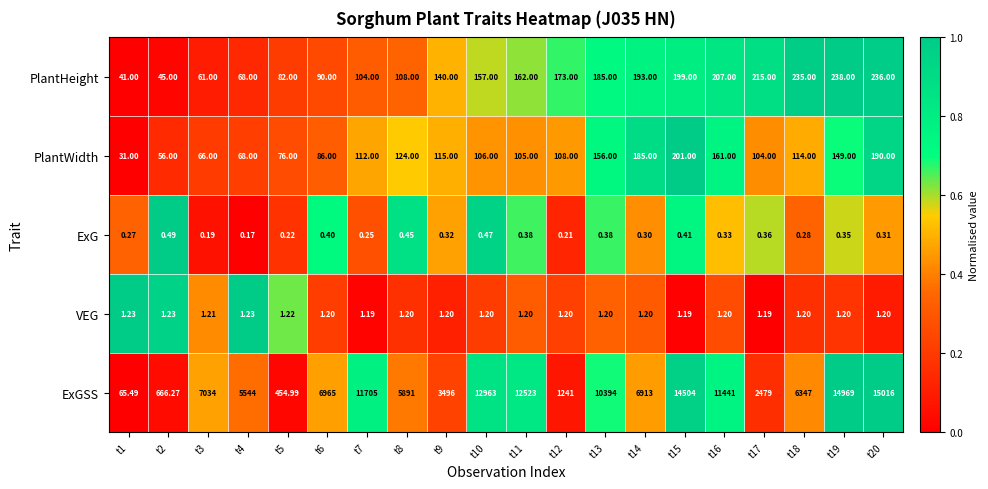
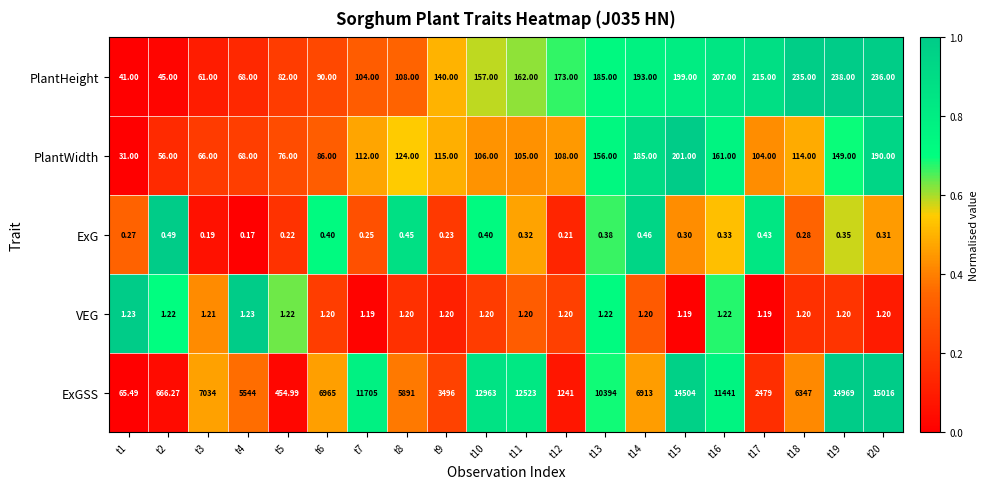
  {
    "PlantHeight": {
      "t1": 41.00,
      "t2": 45.00,
      "t3": 61.00,
      "t4": 68.00,
      "t5": 82.00,
      "t6": 90.00,
      "t7": 104.00,
      "t8": 108.00,
      "t9": 140.00,
      "t10": 157.00,
      "t11": 162.00,
      "t12": 173.00,
      "t13": 185.00,
      "t14": 193.00,
      "t15": 199.00,
      "t16": 207.00,
      "t17": 215.00,
      "t18": 235.00,
      "t19": 238.00,
      "t20": 236.00
    },
    "PlantWidth": {
      "t1": 31.00,
      "t2": 56.00,
      "t3": 66.00,
      "t4": 68.00,
      "t5": 76.00,
      "t6": 86.00,
      "t7": 112.00,
      "t8": 124.00,
      "t9": 115.00,
      "t10": 106.00,
      "t11": 105.00,
      "t12": 108.00,
      "t13": 156.00,
      "t14": 185.00,
      "t15": 201.00,
      "t16": 161.00,
      "t17": 104.00,
      "t18": 114.00,
      "t19": 149.00,
      "t20": 190.00
    },
    "ExG": {
      "t1": 0.27,
      "t2": 0.49,
      "t3": 0.19,
      "t4": 0.17,
      "t5": 0.22,
      "t6": 0.40,
      "t7": 0.25,
      "t8": 0.45,
-     "t9": 0.32,
-     "t10": 0.47,
-     "t11": 0.38,
+     "t9": 0.23,
+     "t10": 0.40,
+     "t11": 0.32,
      "t12": 0.21,
      "t13": 0.38,
-     "t14": 0.30,
-     "t15": 0.41,
+     "t14": 0.46,
+     "t15": 0.30,
      "t16": 0.33,
-     "t17": 0.36,
+     "t17": 0.43,
      "t18": 0.28,
      "t19": 0.35,
      "t20": 0.31
    },
    "VEG": {
      "t1": 1.23,
-     "t2": 1.23,
+     "t2": 1.22,
      "t3": 1.21,
      "t4": 1.23,
      "t5": 1.22,
      "t6": 1.20,
      "t7": 1.19,
      "t8": 1.20,
      "t9": 1.20,
      "t10": 1.20,
      "t11": 1.20,
      "t12": 1.20,
-     "t13": 1.20,
+     "t13": 1.22,
      "t14": 1.20,
      "t15": 1.19,
-     "t16": 1.20,
+     "t16": 1.22,
      "t17": 1.19,
      "t18": 1.20,
      "t19": 1.20,
      "t20": 1.20
    },
    "ExGSS": {
      "t1": 65.49,
      "t2": 666.27,
      "t3": 7034,
      "t4": 5544,
      "t5": 454.99,
      "t6": 6965,
      "t7": 11705,
      "t8": 5891,
      "t9": 3496,
      "t10": 12963,
      "t11": 12523,
      "t12": 1241,
      "t13": 10394,
      "t14": 6913,
      "t15": 14504,
      "t16": 11441,
      "t17": 2479,
      "t18": 6347,
      "t19": 14969,
      "t20": 15016
    }
  }
